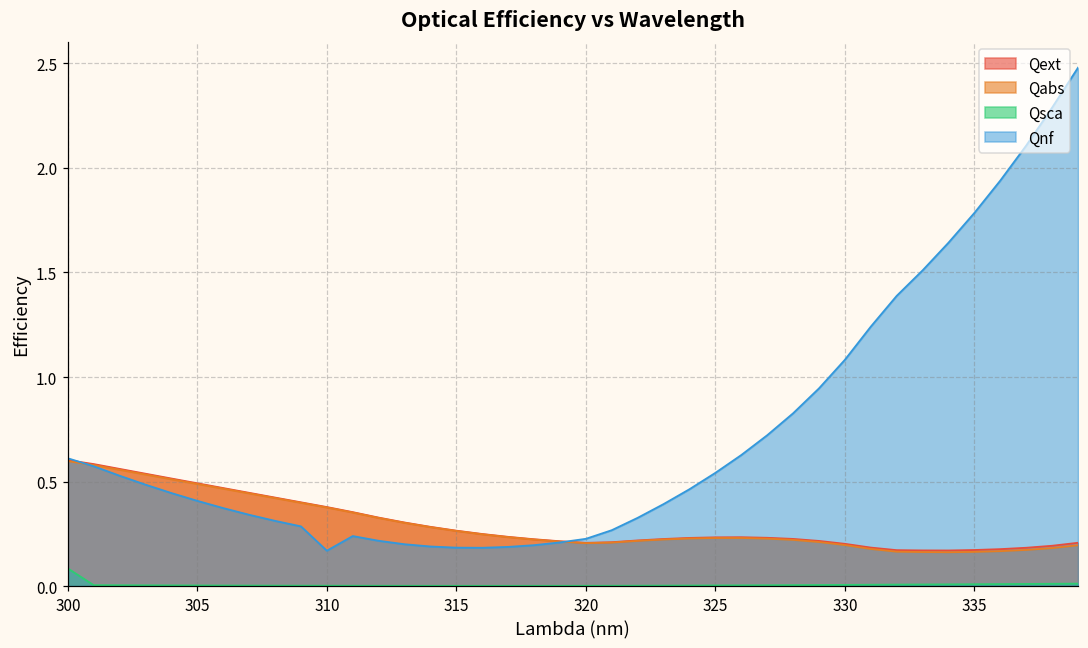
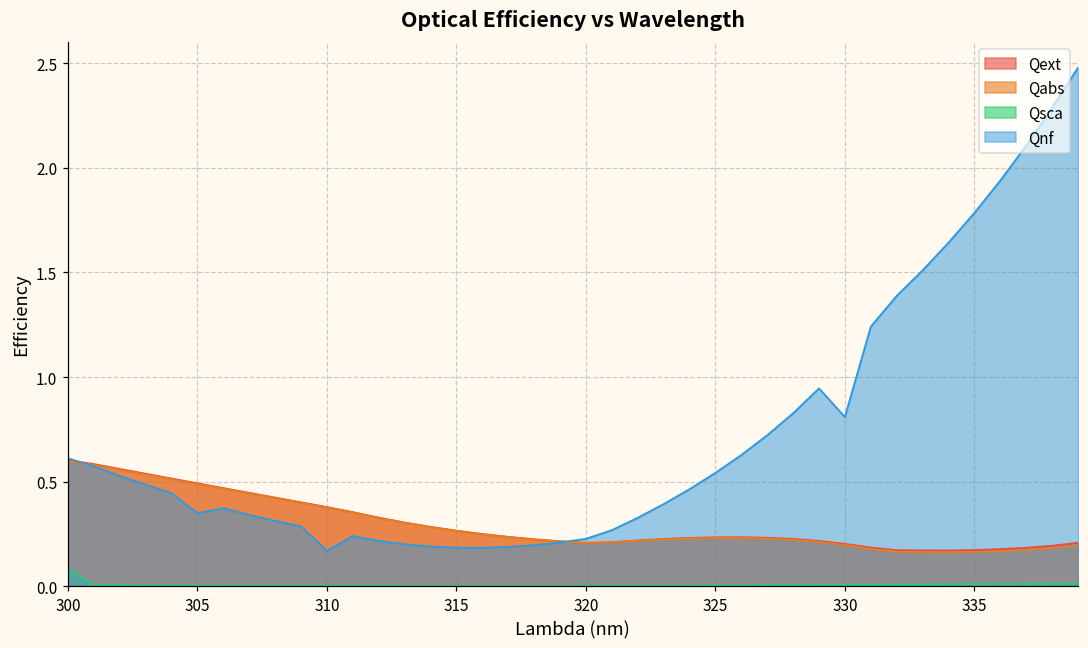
  {
    "Qsca": {
      "300": 0.08,
      "305": 0.00,
      "310": 0.00,
      "315": 0.00,
      "320": 0.00,
      "325": 0.00,
      "330": 0.01,
      "335": 0.01
    },
    "Qnf": {
-     "305": 0.41,
+     "305": 0.35,
      "310": 0.17,
      "315": 0.18,
      "320": 0.23,
      "325": 0.54,
-     "330": 1.08,
+     "330": 0.81,
      "335": 1.78
    }
  }
